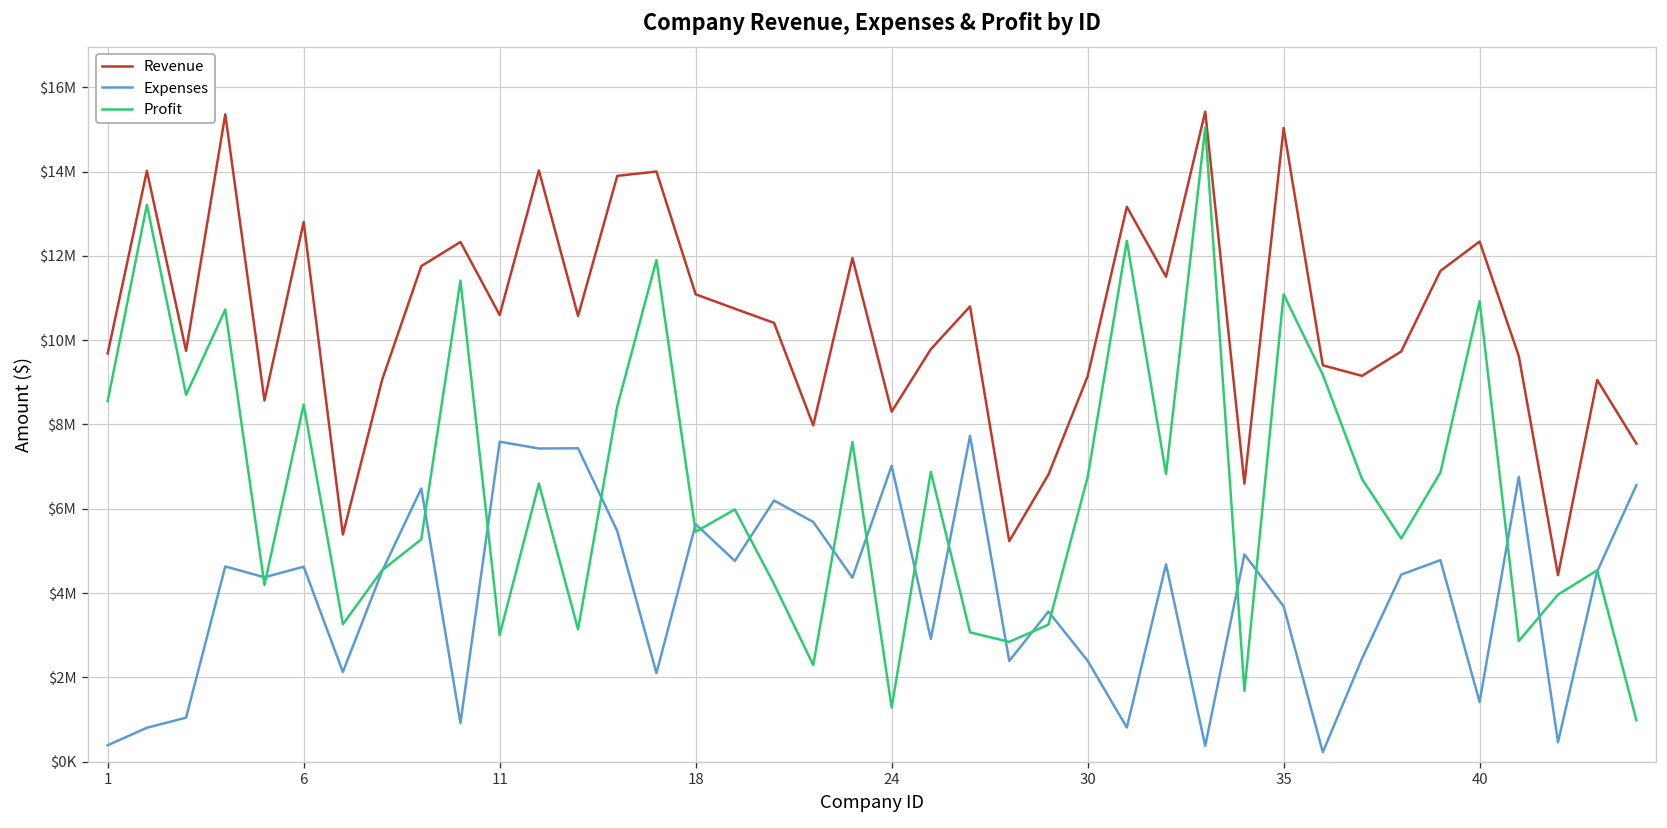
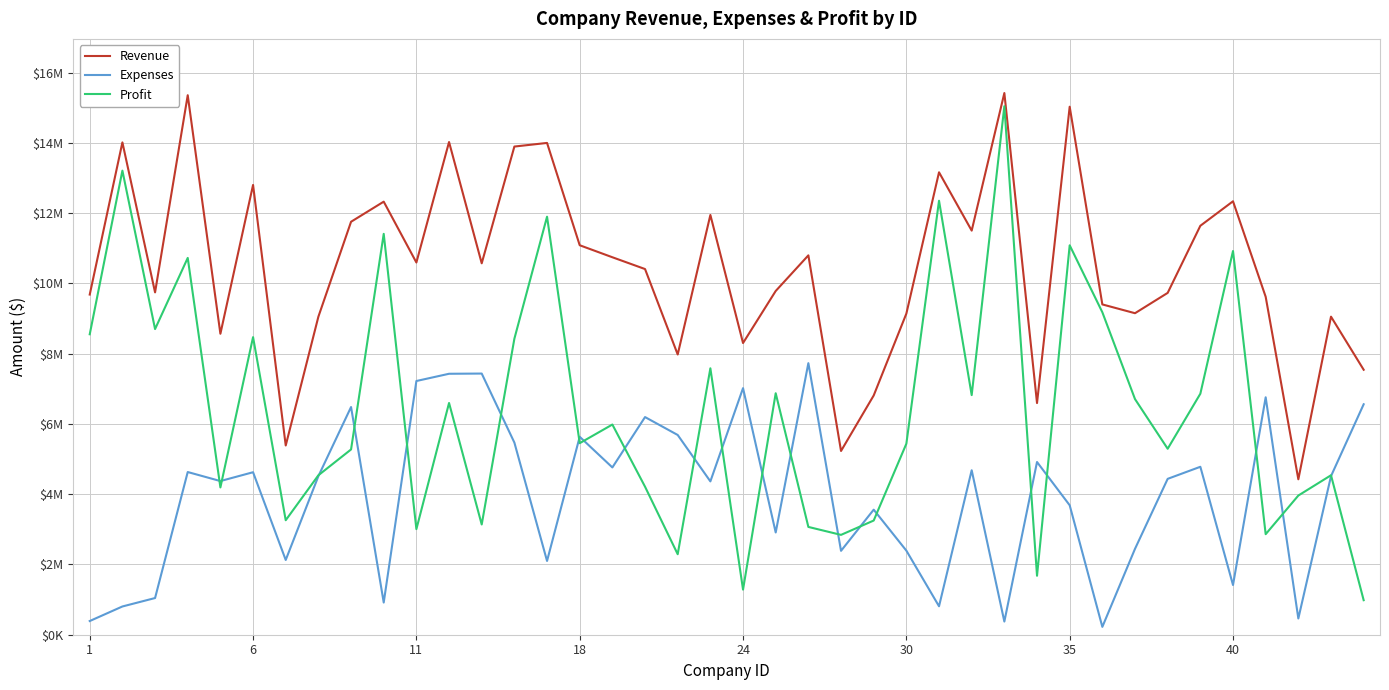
  {
    "Revenue": {
      "1": "$9700000",
      "6": "$12800000",
      "11": "$10600000",
      "18": "$11100000",
      "24": "$8300000",
      "30": "$9100000",
      "35": "$15000000",
      "40": "$12300000"
    },
    "Expenses": {
      "1": "$400000",
      "6": "$4600000",
-     "11": "$7600000",
+     "11": "$7200000",
      "18": "$5600000",
      "24": "$7000000",
      "30": "$2400000",
      "35": "$3700000",
      "40": "$1400000"
    },
    "Profit": {
      "1": "$8600000",
      "6": "$8500000",
      "11": "$3000000",
      "18": "$5500000",
      "24": "$1300000",
-     "30": "$6700000",
+     "30": "$5400000",
      "35": "$11100000",
      "40": "$10900000"
    }
  }
